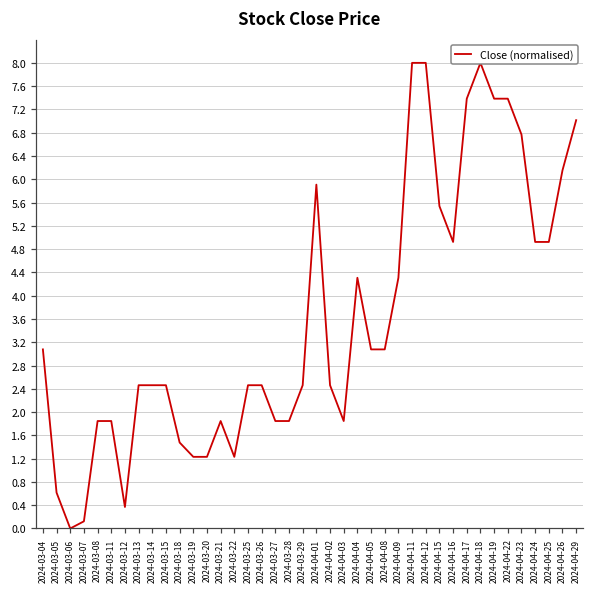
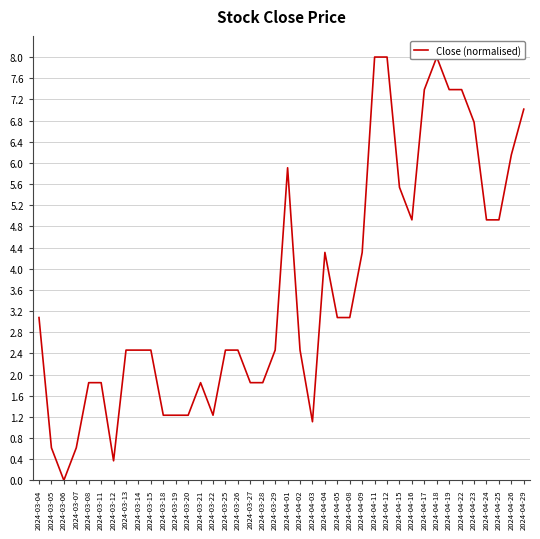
  {
    "2024-03-04": 3.1,
    "2024-03-05": 0.6,
    "2024-03-06": 0.0,
-   "2024-03-07": 0.1,
+   "2024-03-07": 0.6,
    "2024-03-08": 1.8,
    "2024-03-11": 1.8,
    "2024-03-12": 0.4,
    "2024-03-13": 2.5,
    "2024-03-14": 2.5,
    "2024-03-15": 2.5,
-   "2024-03-18": 1.5,
+   "2024-03-18": 1.2,
    "2024-03-19": 1.2,
    "2024-03-20": 1.2,
    "2024-03-21": 1.8,
    "2024-03-22": 1.2,
    "2024-03-25": 2.5,
    "2024-03-26": 2.5,
    "2024-03-27": 1.8,
    "2024-03-28": 1.8,
    "2024-03-29": 2.5,
    "2024-04-01": 5.9,
    "2024-04-02": 2.5,
-   "2024-04-03": 1.8,
+   "2024-04-03": 1.1,
    "2024-04-04": 4.3,
    "2024-04-05": 3.1,
    "2024-04-08": 3.1,
    "2024-04-09": 4.3,
    "2024-04-11": 8.0,
    "2024-04-12": 8.0,
    "2024-04-15": 5.5,
    "2024-04-16": 4.9,
    "2024-04-17": 7.4,
    "2024-04-19": 7.4,
    "2024-04-22": 7.4,
    "2024-04-23": 6.8,
    "2024-04-24": 4.9,
    "2024-04-25": 4.9,
    "2024-04-26": 6.2,
    "2024-04-29": 7.0
  }
